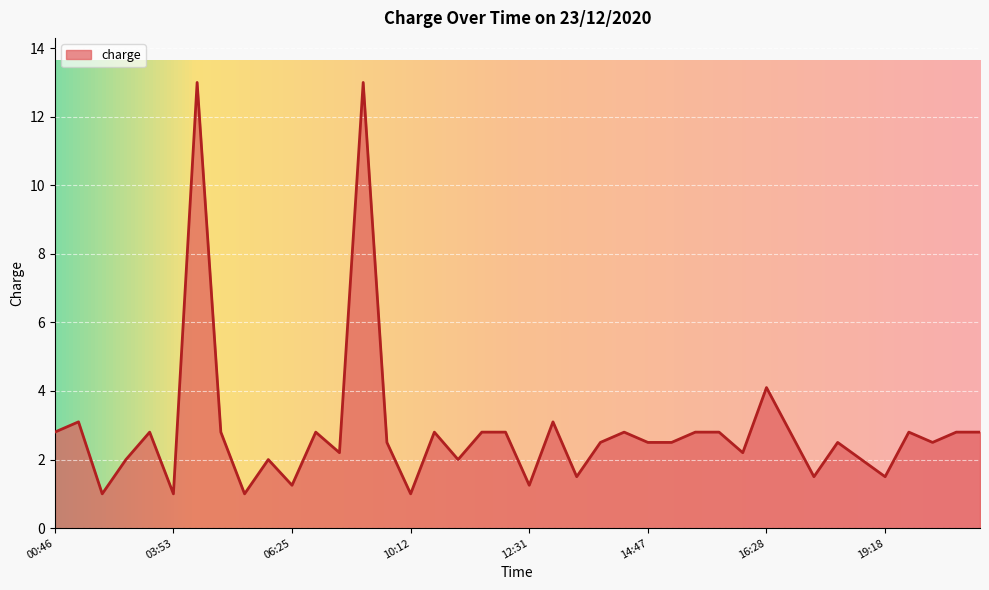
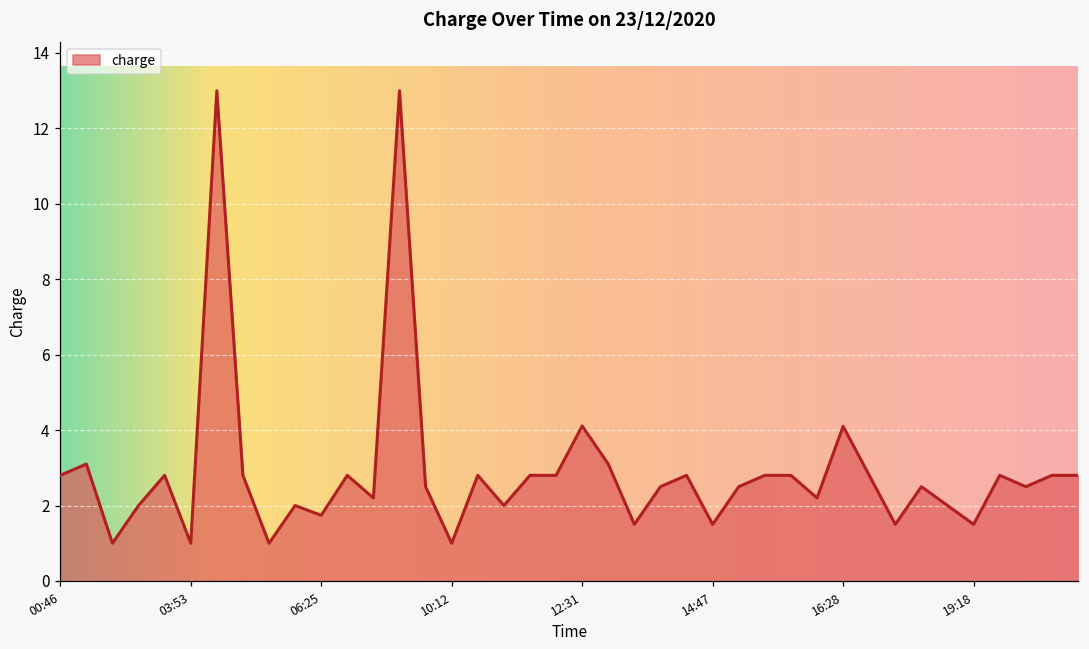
  {
    "00:46": 2.8,
    "03:53": 1.0,
-   "06:25": 1.3,
+   "06:25": 1.7,
    "10:12": 1.0,
-   "12:31": 1.3,
-   "14:47": 2.5,
+   "12:31": 4.1,
+   "14:47": 1.5,
    "16:28": 4.1,
    "19:18": 1.5
  }
